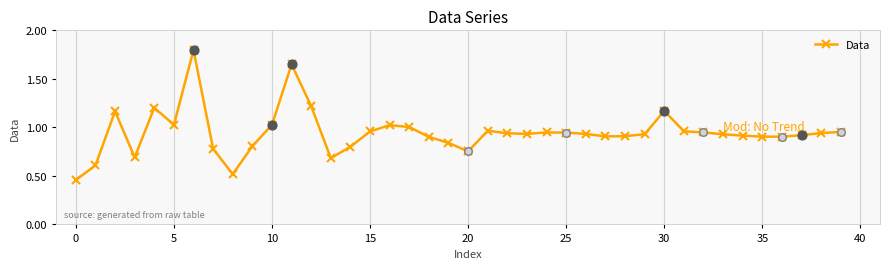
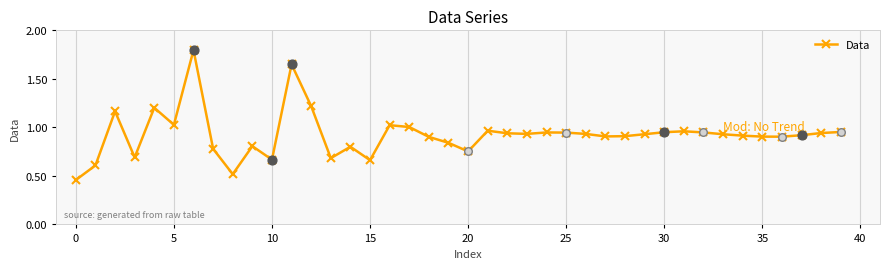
  {
    "Data": {
      "0": 0.5,
      "5": 1.0,
-     "10": 1.0,
-     "15": 1.0,
-     "30": 1.2,
+     "10": 0.7,
+     "15": 0.7,
+     "30": 1.0,
      "35": 0.9
    }
  }
